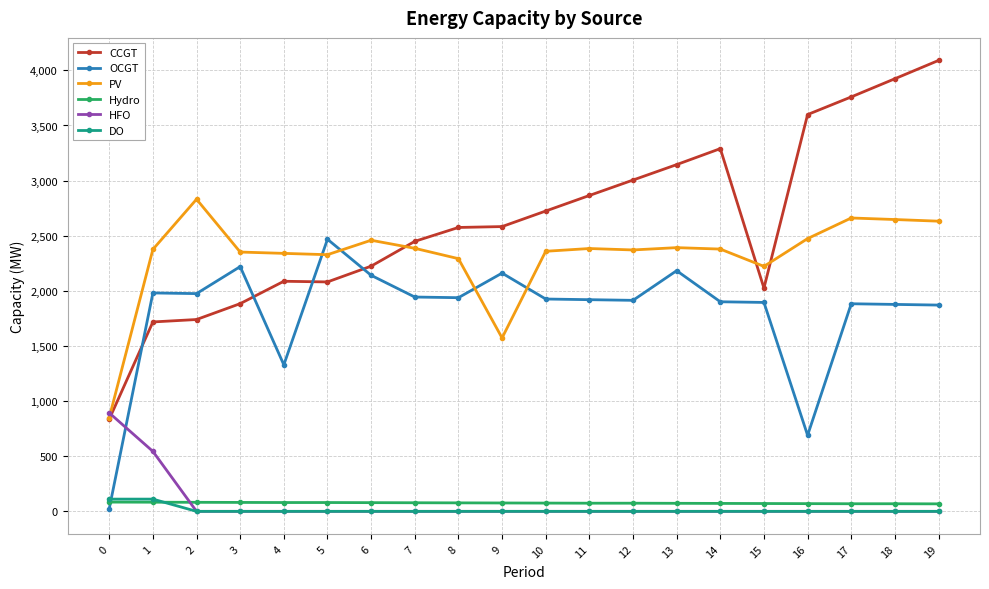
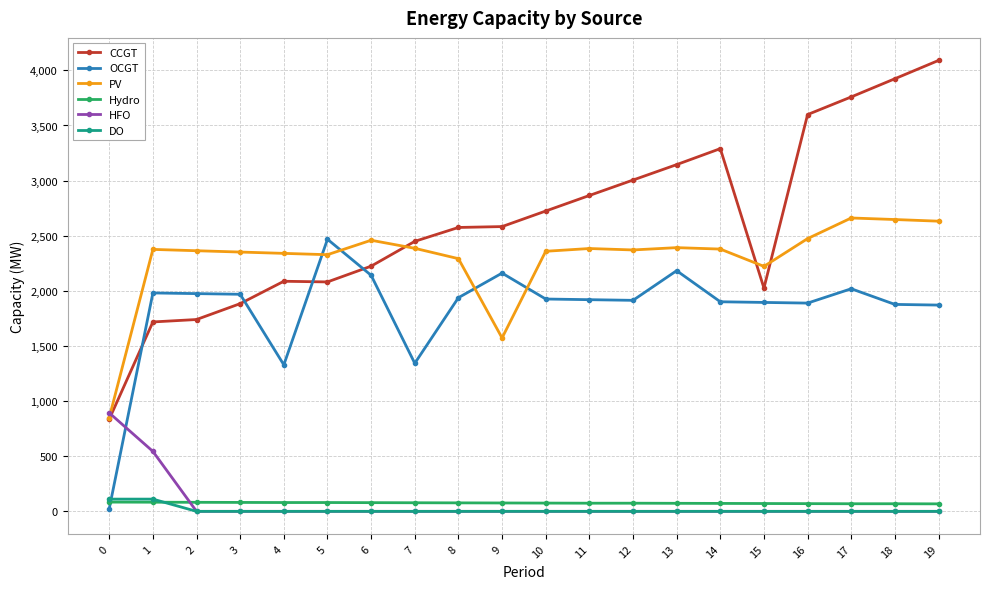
  {
    "CCGT": {
      "1": "1,720",
      "2": "1,740",
      "3": "1,880",
      "4": "2,090",
      "5": "2,080",
      "6": "2,220",
      "7": "2,450",
      "8": "2,580",
      "9": "2,580",
      "10": "2,720",
      "11": "2,870",
      "12": "3,010",
      "13": "3,150",
      "14": "3,290",
      "15": "2,030",
      "16": "3,600",
      "17": "3,760",
      "18": "3,920",
      "19": "4,090"
    },
    "OCGT": {
      "0": "20",
      "1": "1,980",
      "2": "1,980",
-     "3": "2,220",
+     "3": "1,970",
      "4": "1,330",
      "5": "2,470",
      "6": "2,140",
-     "7": "1,940",
+     "7": "1,340",
      "8": "1,940",
      "9": "2,160",
      "10": "1,930",
      "11": "1,920",
      "12": "1,910",
      "13": "2,180",
      "14": "1,900",
      "15": "1,900",
-     "16": "690",
-     "17": "1,880",
+     "16": "1,890",
+     "17": "2,020",
      "18": "1,880",
      "19": "1,870"
    },
    "PV": {
      "1": "2,380",
-     "2": "2,830",
+     "2": "2,360",
      "3": "2,350",
      "4": "2,340",
      "5": "2,330",
      "6": "2,460",
      "7": "2,390",
      "8": "2,290",
      "9": "1,570",
      "10": "2,360",
      "11": "2,380",
      "12": "2,370",
      "13": "2,390",
      "14": "2,380",
      "15": "2,220",
      "16": "2,470",
      "17": "2,660",
      "18": "2,650",
      "19": "2,630"
    },
    "HFO": {
      "0": "890",
      "1": "540"
    }
  }
